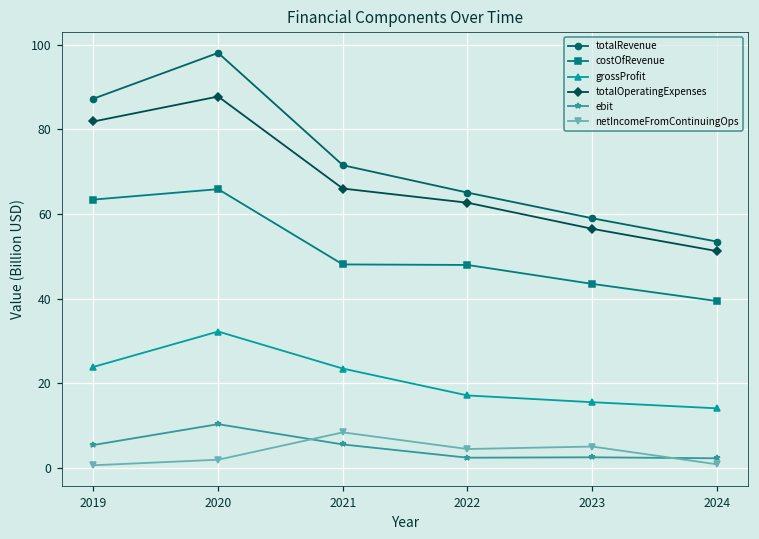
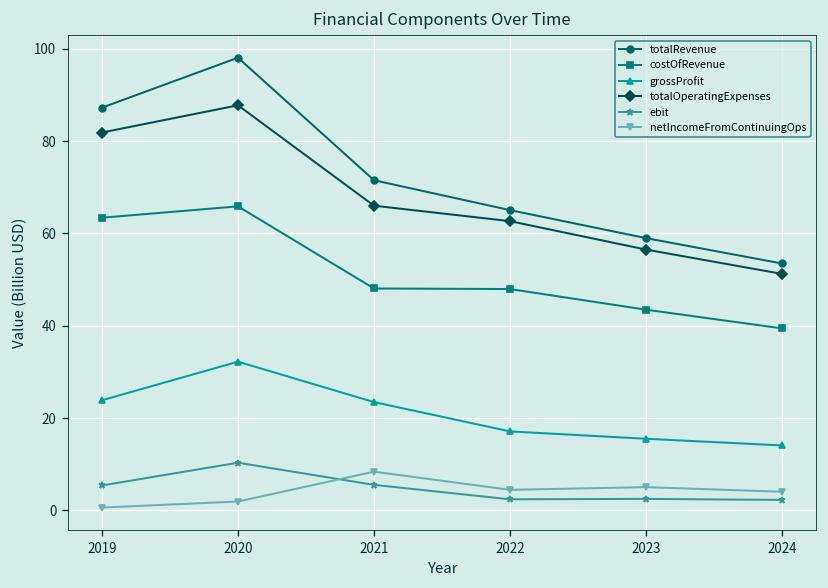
  {
    "netIncomeFromContinuingOps": {
      "2019": 1,
      "2020": 2,
      "2021": 8,
      "2022": 4,
      "2023": 5,
-     "2024": 1
+     "2024": 4
    }
  }
